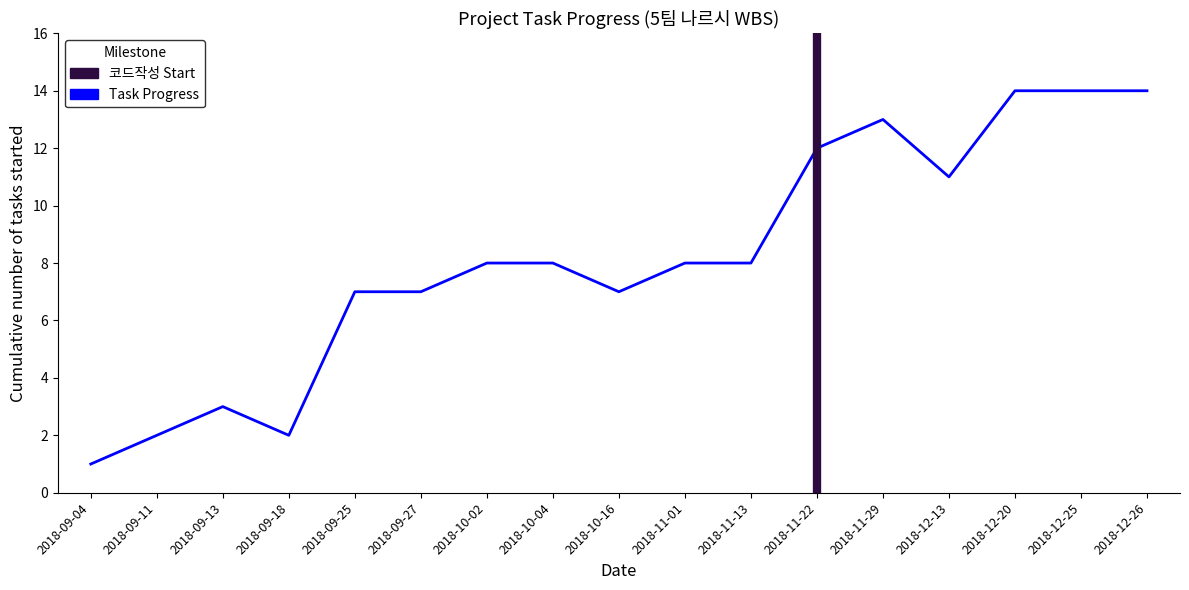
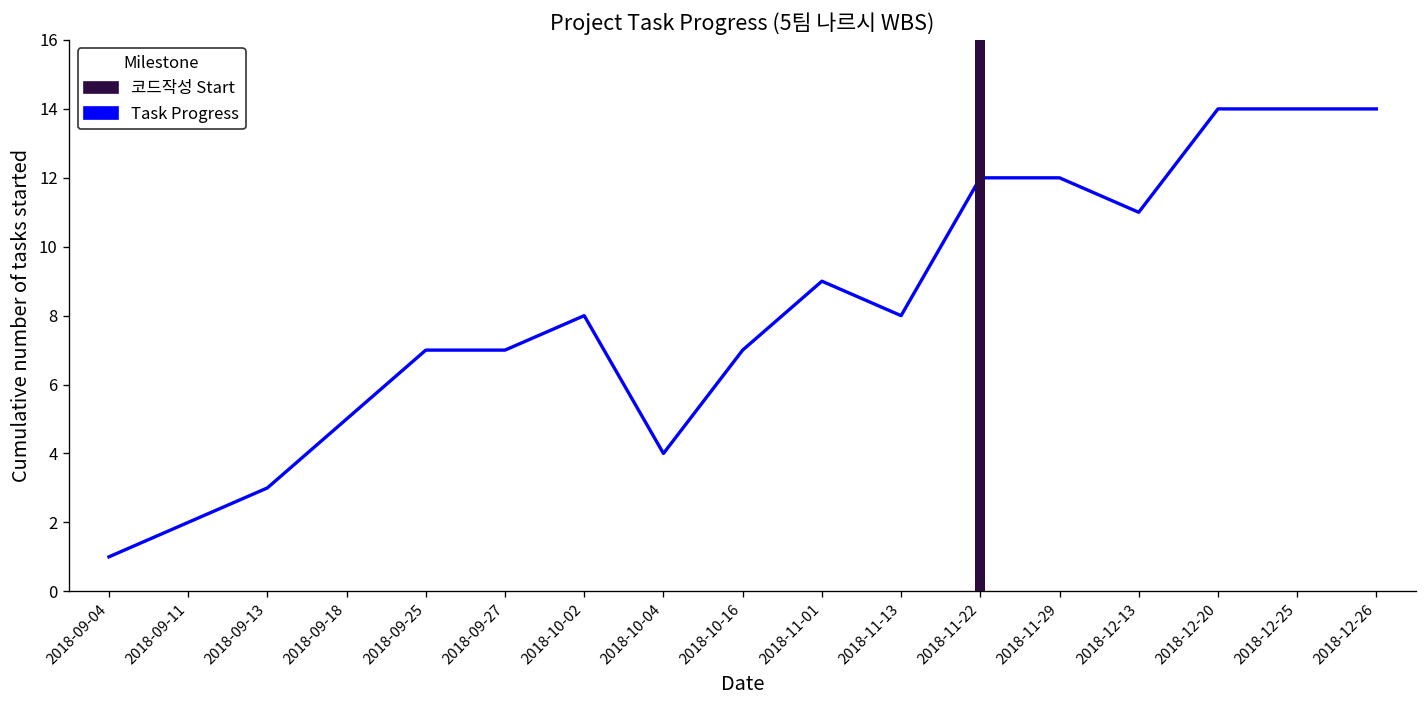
  {
    "2018-09-04": 1,
    "2018-09-11": 2,
    "2018-09-13": 3,
-   "2018-09-18": 2,
+   "2018-09-18": 5,
    "2018-09-25": 7,
    "2018-09-27": 7,
    "2018-10-02": 8,
-   "2018-10-04": 8,
+   "2018-10-04": 4,
    "2018-10-16": 7,
-   "2018-11-01": 8,
+   "2018-11-01": 9,
    "2018-11-13": 8,
    "2018-11-22": 12,
-   "2018-11-29": 13,
+   "2018-11-29": 12,
    "2018-12-13": 11,
    "2018-12-20": 14,
    "2018-12-25": 14,
    "2018-12-26": 14
  }
